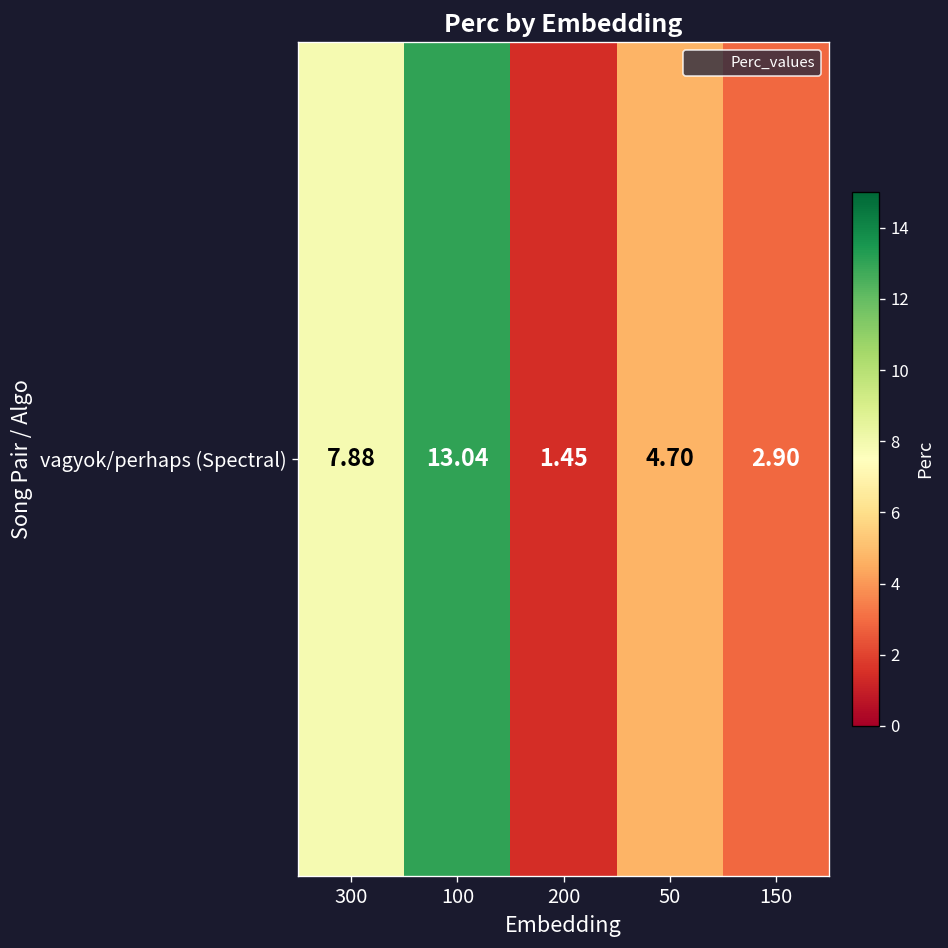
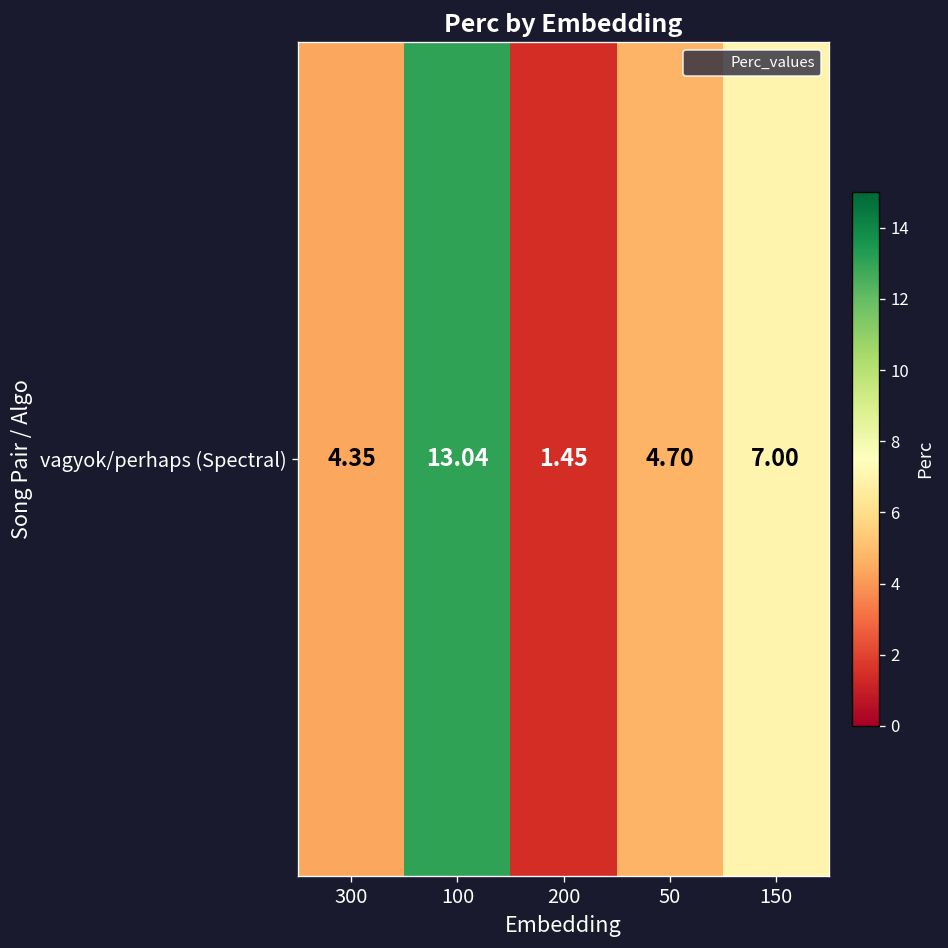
  {
    "vagyok/perhaps (Spectral)": {
-     "300": 7.88,
+     "300": 4.35,
      "100": 13.04,
      "200": 1.45,
      "50": 4.70,
-     "150": 2.90
+     "150": 7.00
    }
  }
